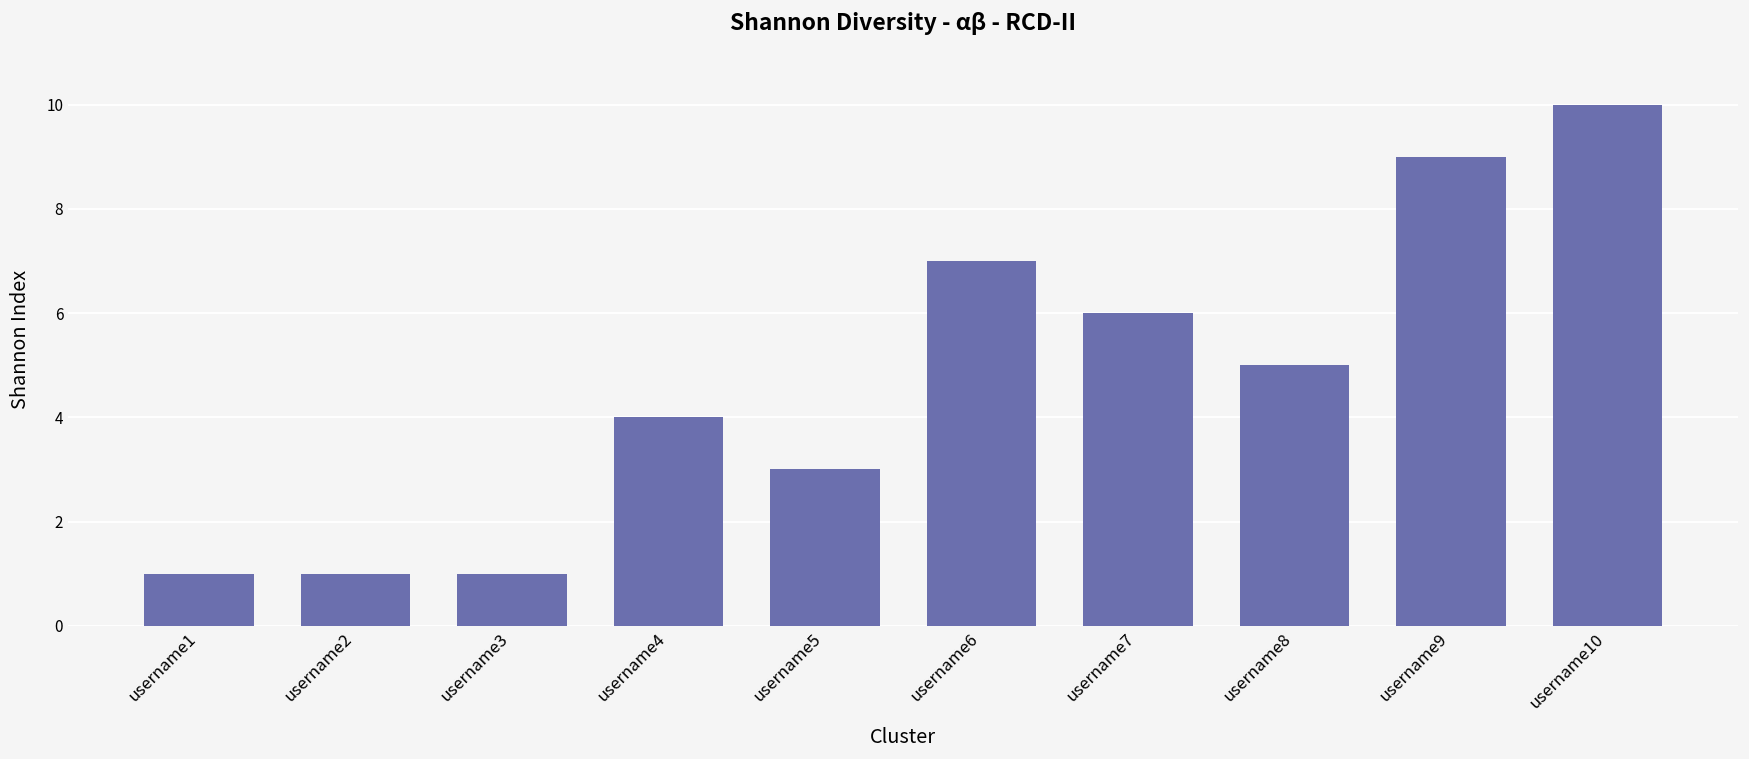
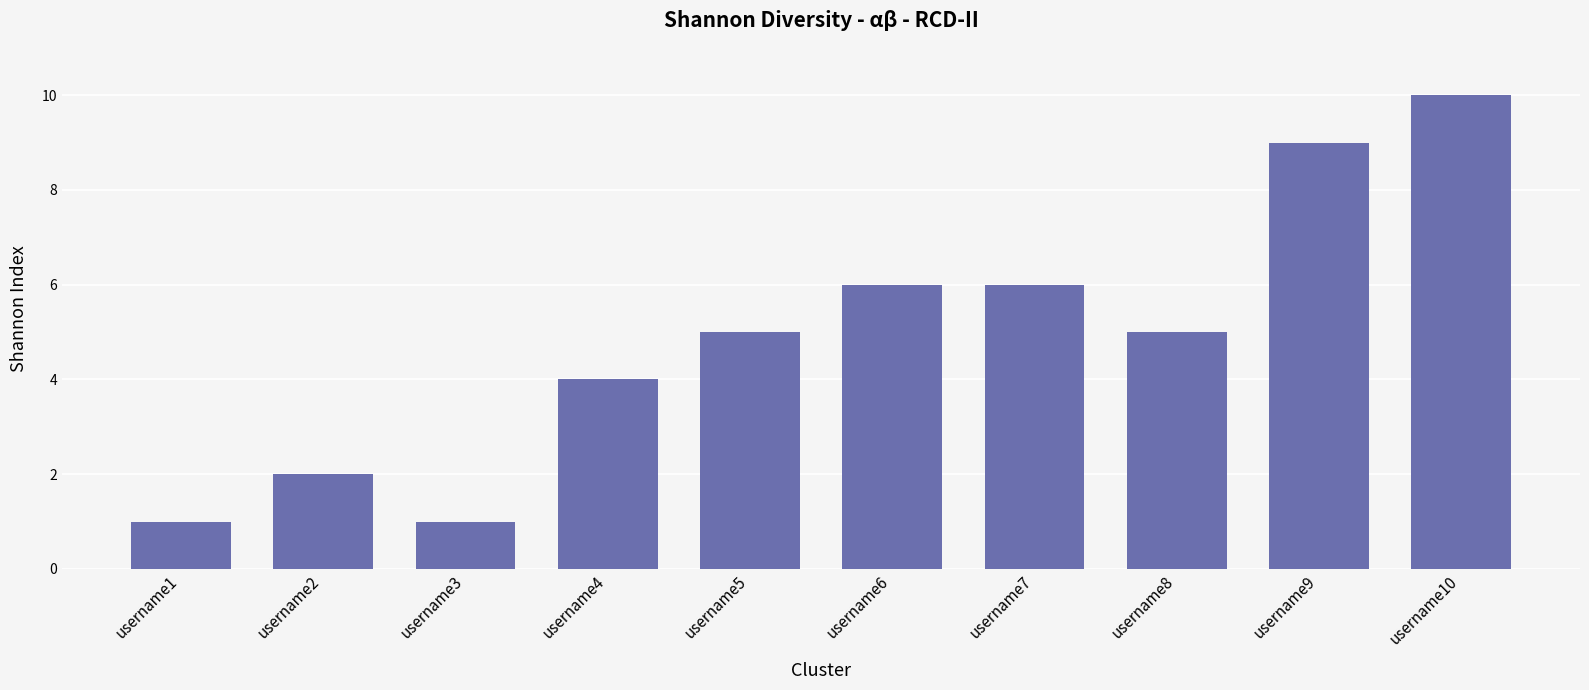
  {
    "username1": 1,
-   "username2": 1,
+   "username2": 2,
    "username3": 1,
    "username4": 4,
-   "username5": 3,
-   "username6": 7,
+   "username5": 5,
+   "username6": 6,
    "username7": 6,
    "username8": 5,
    "username9": 9,
    "username10": 10
  }
